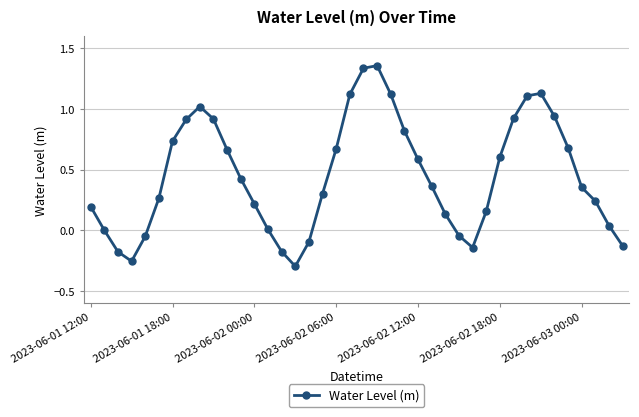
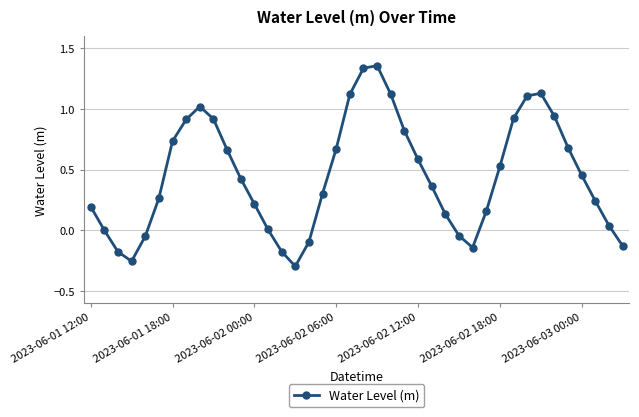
  {
    "2023-06-01 12:00": 0.20,
    "2023-06-01 18:00": 0.74,
    "2023-06-02 00:00": 0.22,
    "2023-06-02 06:00": 0.67,
    "2023-06-02 12:00": 0.58,
-   "2023-06-02 18:00": 0.60,
-   "2023-06-03 00:00": 0.35
+   "2023-06-02 18:00": 0.53,
+   "2023-06-03 00:00": 0.45
  }
